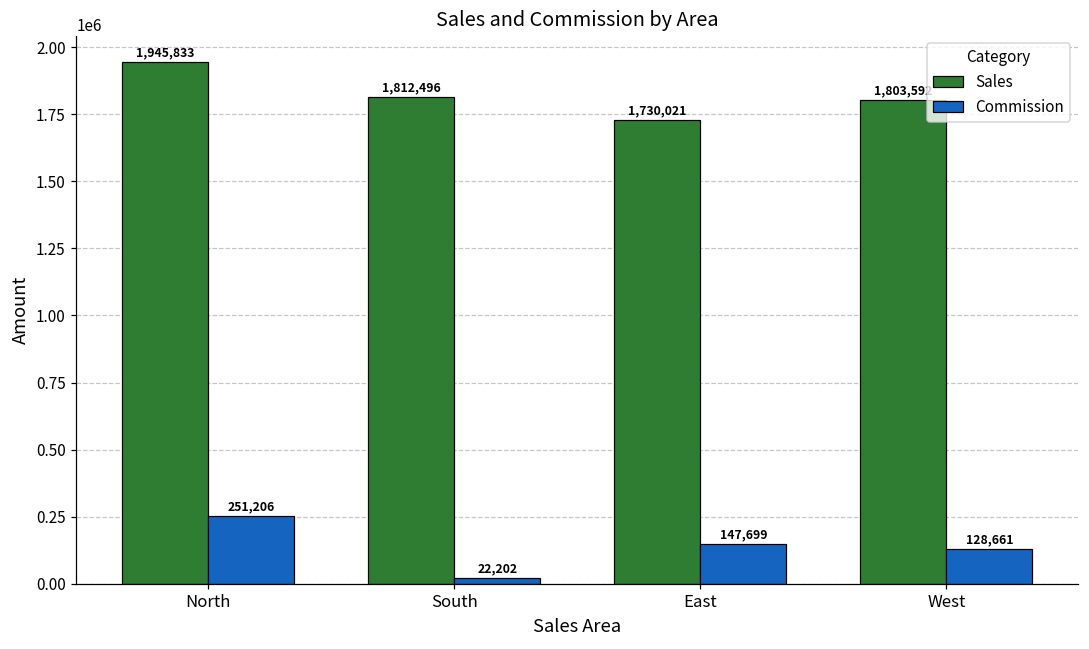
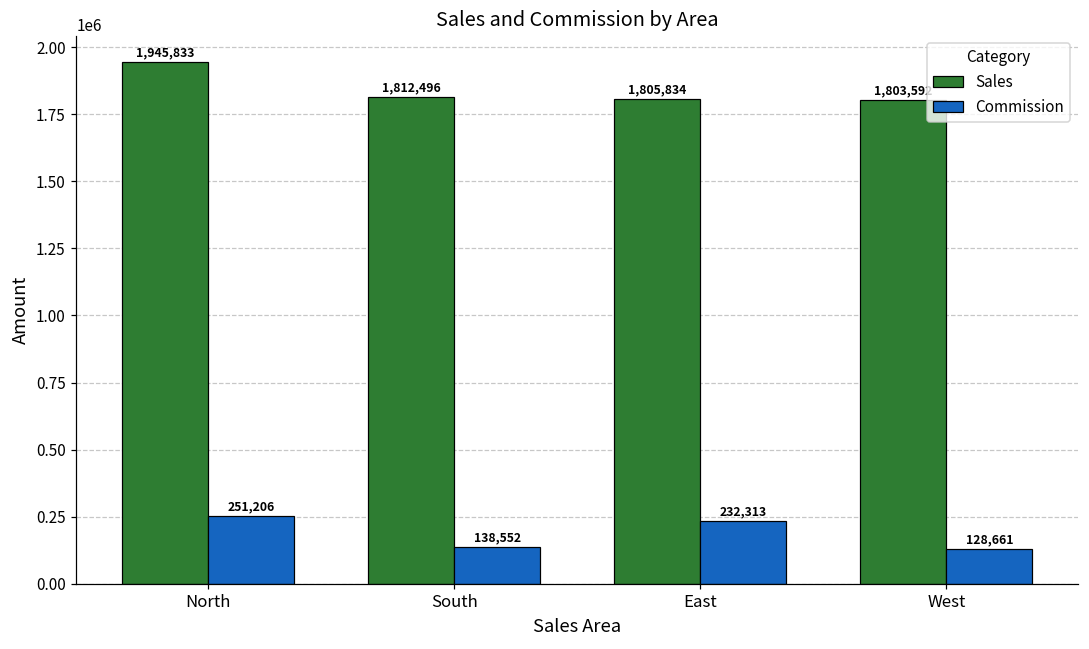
  {
    "Sales": {
      "North": "1,945,833",
      "South": "1,812,496",
-     "East": "1,730,021"
+     "East": "1,805,834"
    },
    "Commission": {
      "North": "251,206",
-     "South": "22,202",
-     "East": "147,699",
+     "South": "138,552",
+     "East": "232,313",
      "West": "128,661"
    }
  }
